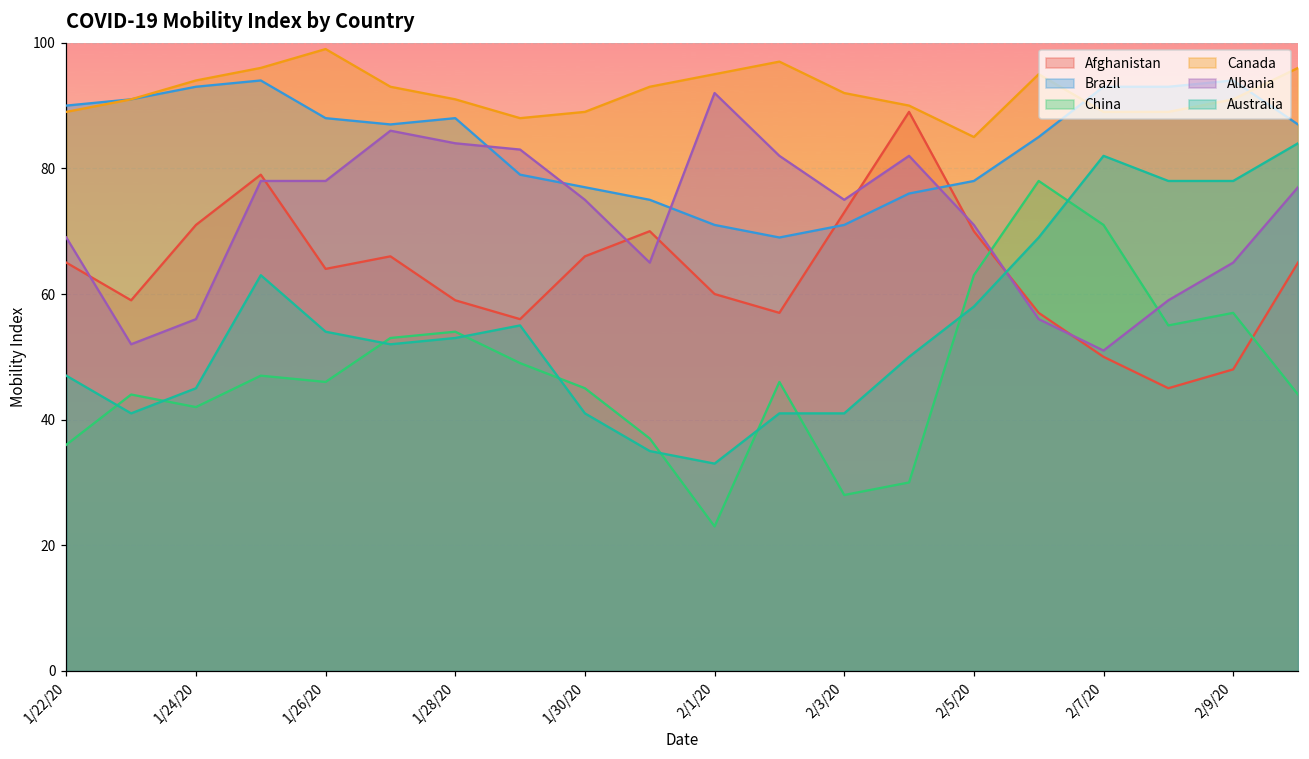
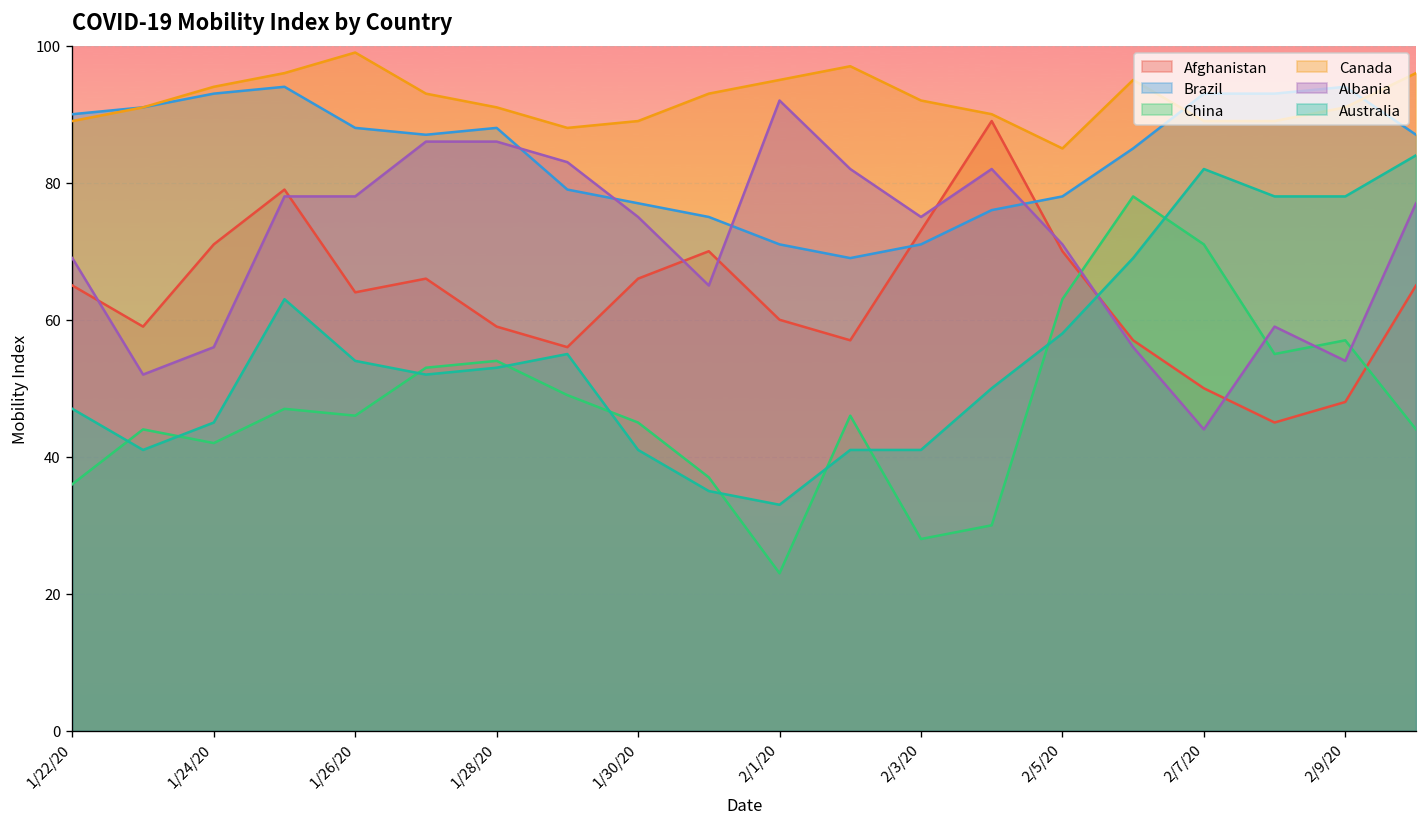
  {
    "Albania": {
      "1/22/20": 69,
      "1/24/20": 56,
      "1/26/20": 78,
-     "1/28/20": 84,
+     "1/28/20": 86,
      "1/30/20": 75,
      "2/1/20": 92,
      "2/3/20": 75,
      "2/5/20": 71,
-     "2/7/20": 51,
-     "2/9/20": 65
+     "2/7/20": 44,
+     "2/9/20": 54
    }
  }
